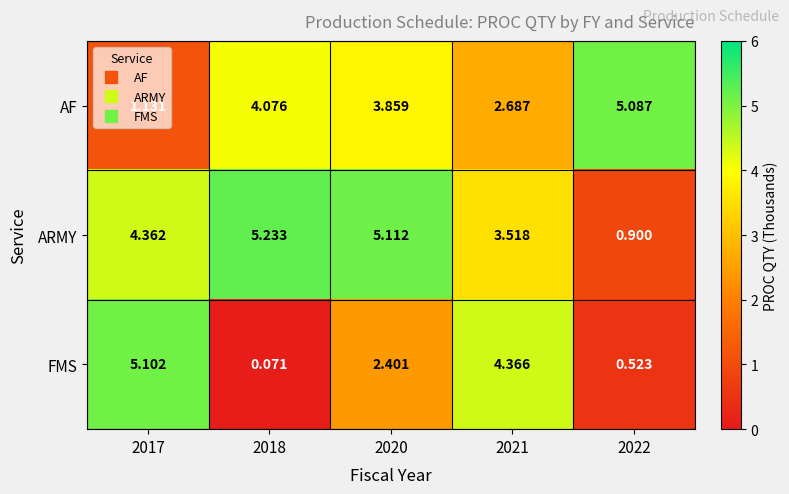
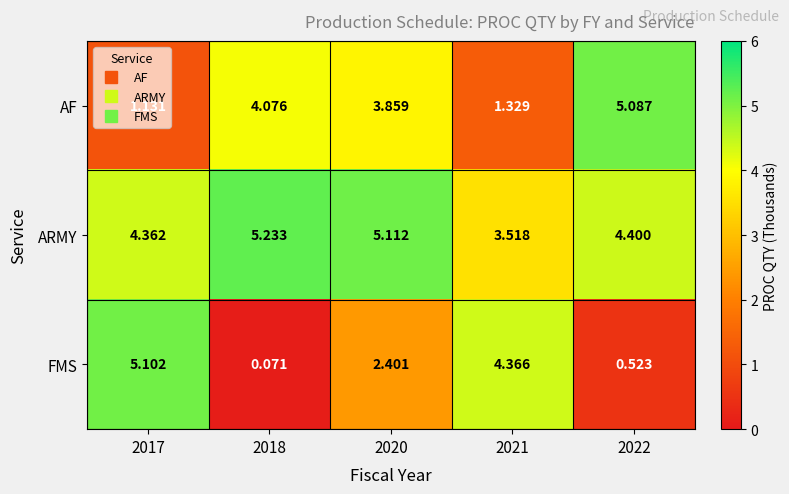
  {
    "AF": {
      "2018": 4.076,
      "2020": 3.859,
-     "2021": 2.687,
+     "2021": 1.329,
      "2022": 5.087
    },
    "ARMY": {
      "2017": 4.362,
      "2018": 5.233,
      "2020": 5.112,
      "2021": 3.518,
-     "2022": 0.900
+     "2022": 4.400
    },
    "FMS": {
      "2017": 5.102,
      "2018": 0.071,
      "2020": 2.401,
      "2021": 4.366,
      "2022": 0.523
    }
  }
